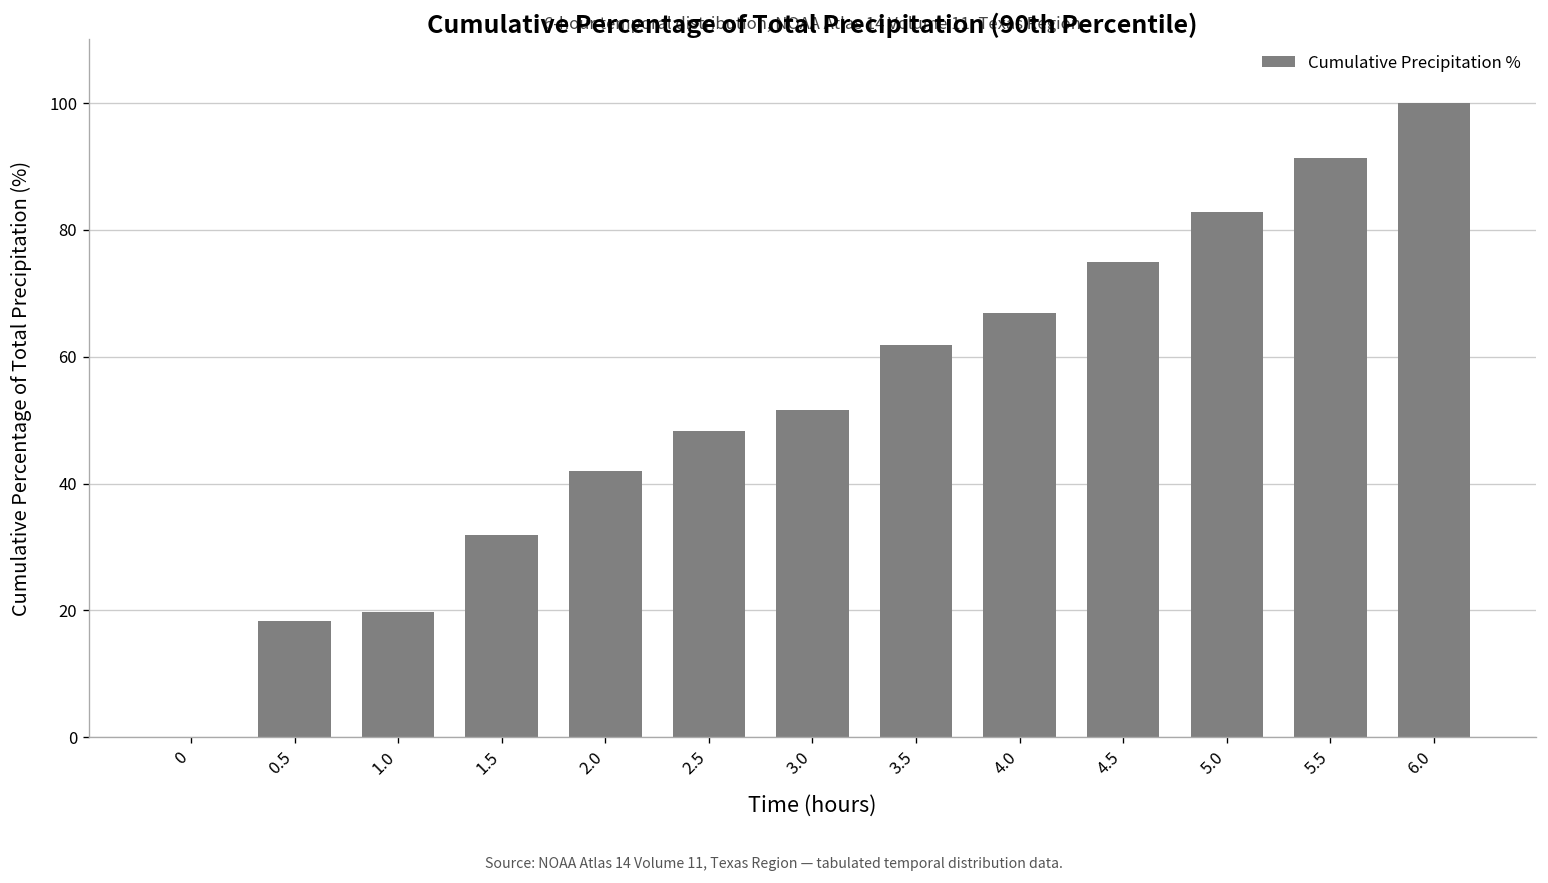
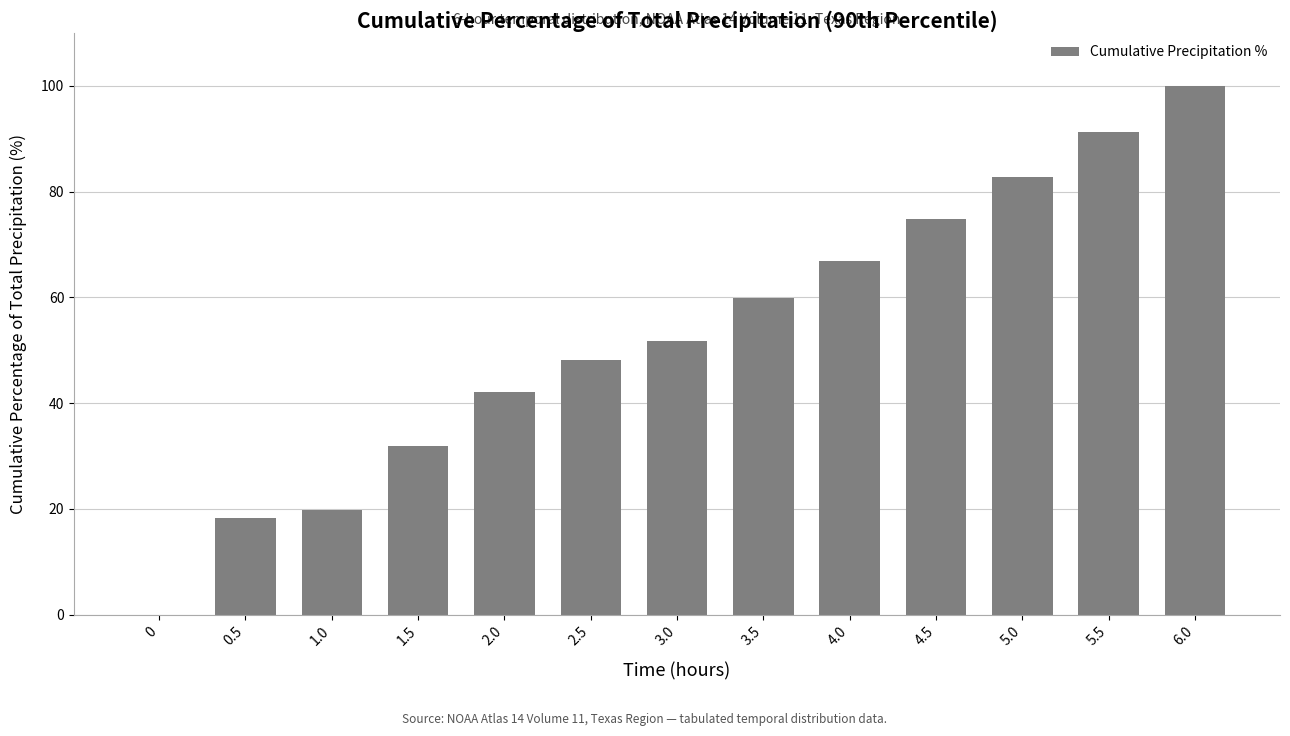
  {
    "0": 0,
    "0.5": 18,
    "1.0": 20,
    "1.5": 32,
    "2.0": 42,
    "2.5": 48,
    "3.0": 52,
-   "3.5": 62,
+   "3.5": 60,
    "4.0": 67,
    "4.5": 75,
    "5.0": 83,
    "5.5": 91,
    "6.0": 100
  }
